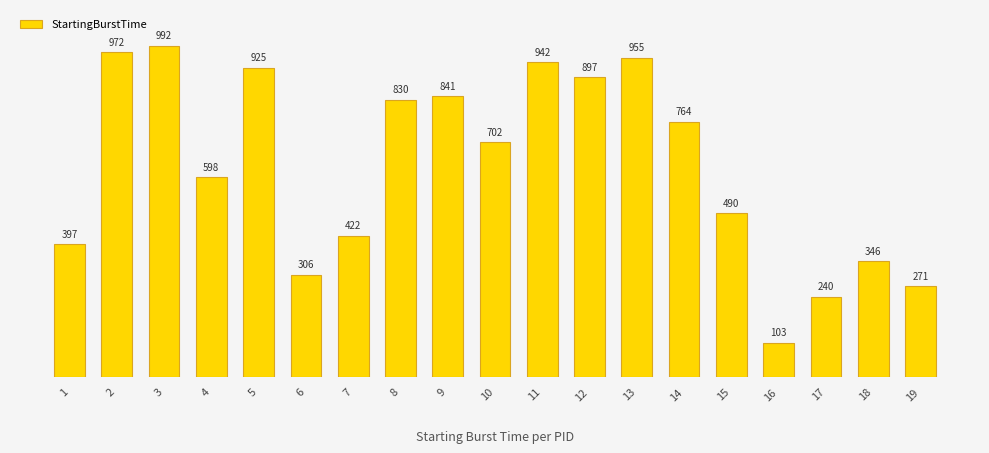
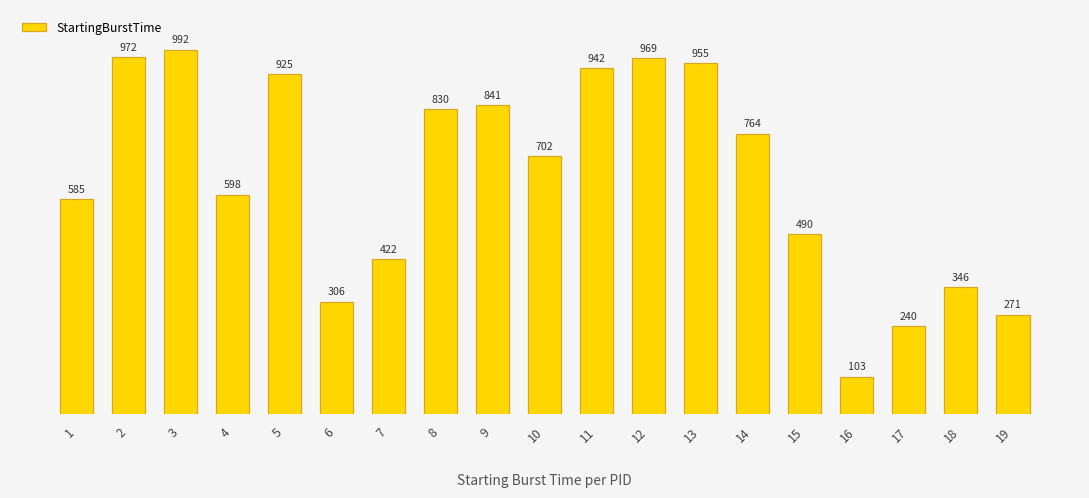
  {
-   "1": 397,
+   "1": 585,
    "2": 972,
    "3": 992,
    "4": 598,
    "5": 925,
    "6": 306,
    "7": 422,
    "8": 830,
    "9": 841,
    "10": 702,
    "11": 942,
-   "12": 897,
+   "12": 969,
    "13": 955,
    "14": 764,
    "15": 490,
    "16": 103,
    "17": 240,
    "18": 346,
    "19": 271
  }
